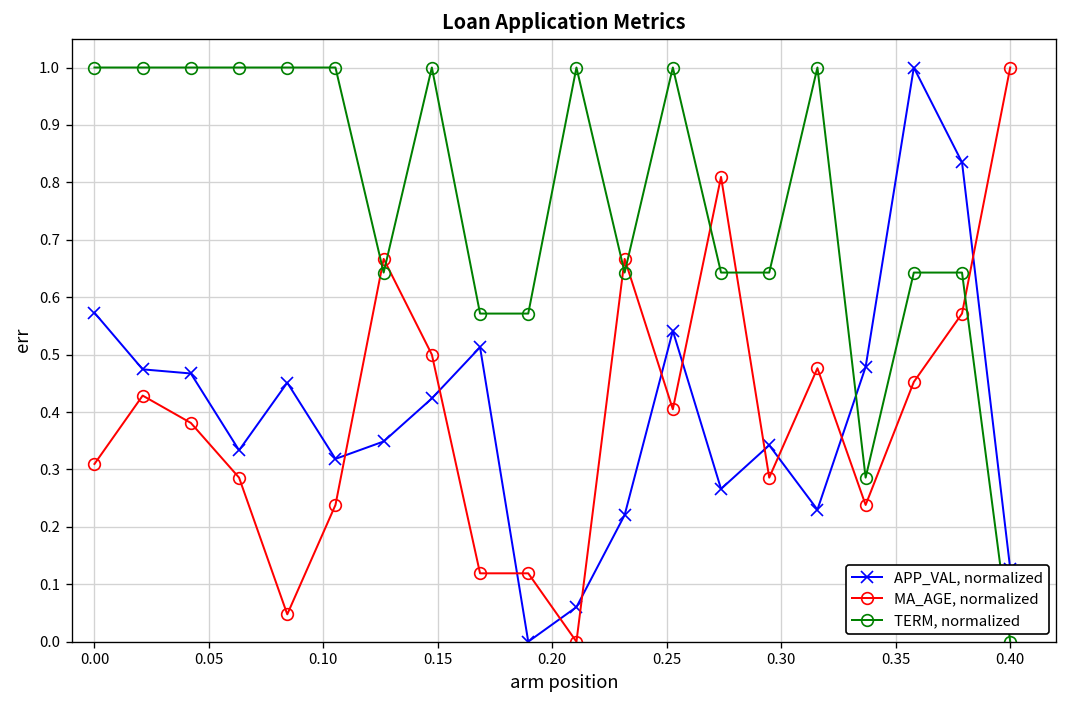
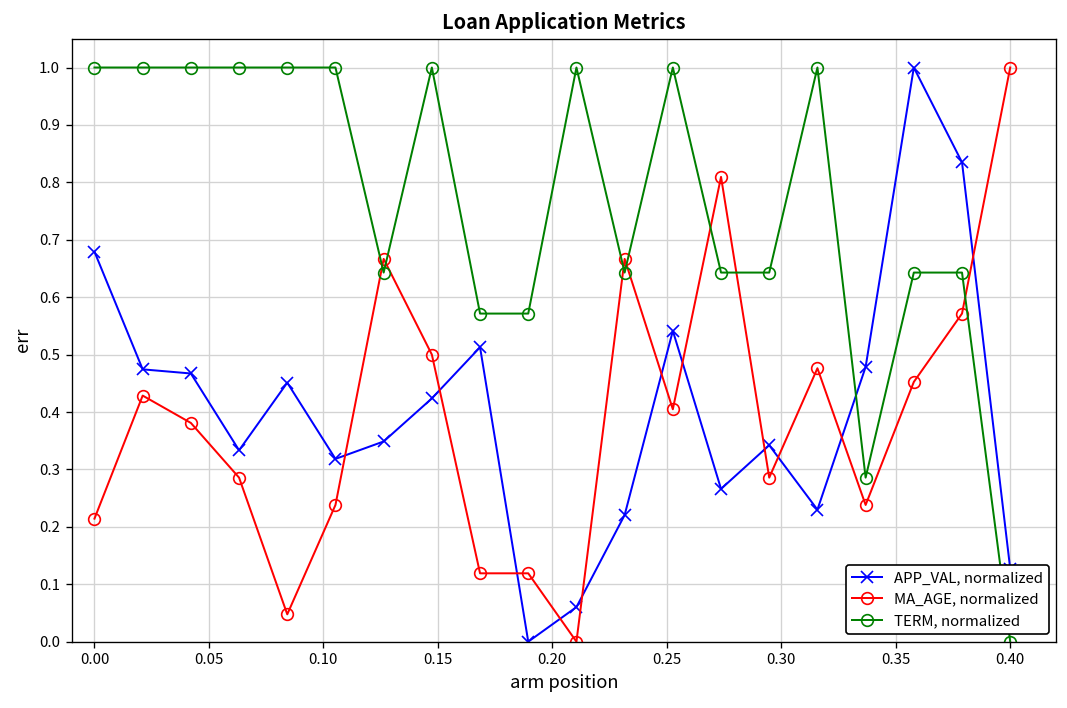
  {
    "APP_VAL, normalized": {
-     "0.00": 0.57
+     "0.00": 0.68
    },
    "MA_AGE, normalized": {
-     "0.00": 0.31,
+     "0.00": 0.21,
      "0.40": 1.00
    },
    "TERM, normalized": {
      "0.00": 1.00,
      "0.40": 0.00
    }
  }
